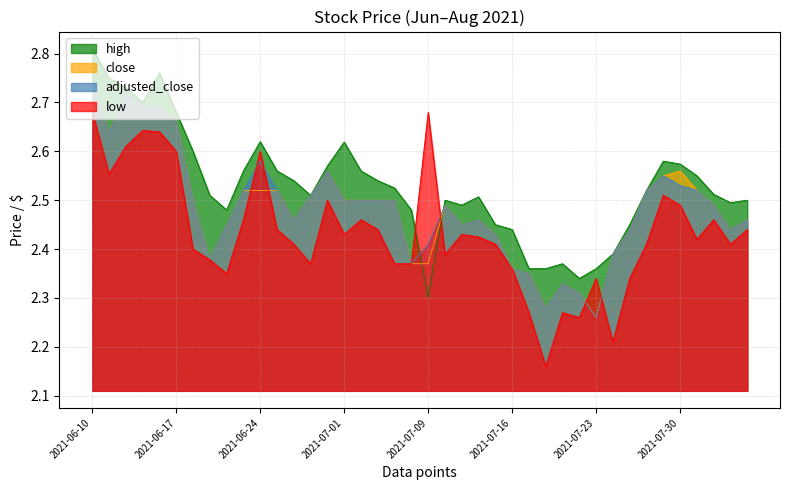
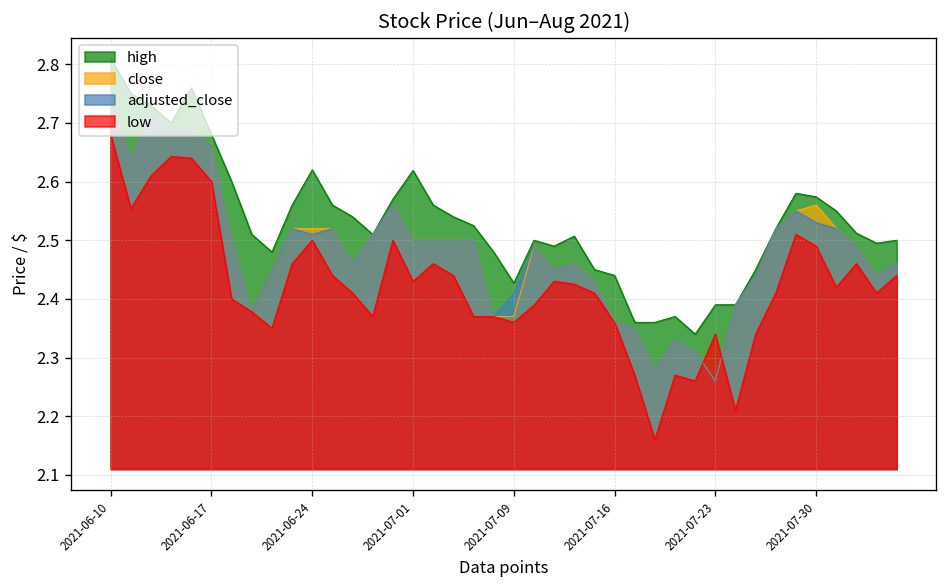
  {
    "high": {
      "2021-06-24": 2.62,
      "2021-07-01": 2.62,
-     "2021-07-09": 2.30,
+     "2021-07-09": 2.43,
      "2021-07-16": 2.44,
-     "2021-07-23": 2.36,
+     "2021-07-23": 2.39,
      "2021-07-30": 2.57
    },
    "close": {
      "2021-06-24": 2.52,
      "2021-07-09": 2.37,
      "2021-07-30": 2.56
    },
    "adjusted_close": {
-     "2021-06-24": 2.58,
+     "2021-06-24": 2.51,
      "2021-07-09": 2.41,
      "2021-07-30": 2.53
    },
    "low": {
      "2021-06-17": 2.60,
-     "2021-06-24": 2.6,
+     "2021-06-24": 2.5,
      "2021-07-01": 2.43,
-     "2021-07-09": 2.68,
+     "2021-07-09": 2.36,
      "2021-07-23": 2.34,
      "2021-07-30": 2.49
    }
  }
